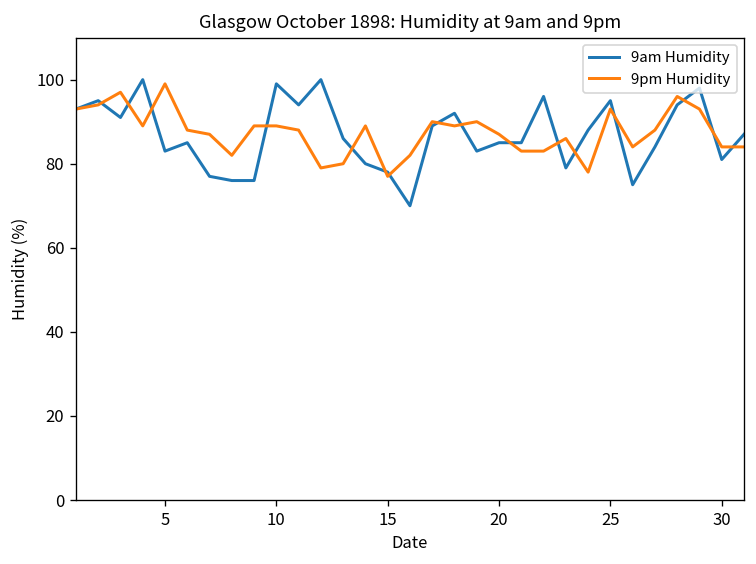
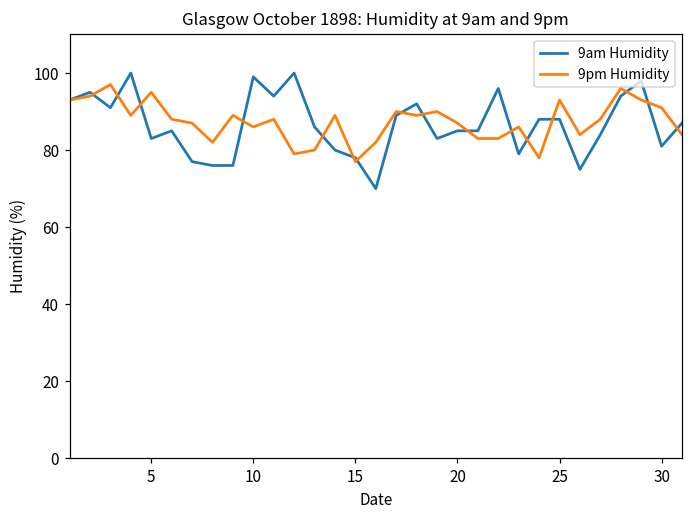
  {
    "9am Humidity": {
      "5": 83,
      "10": 99,
      "15": 78,
      "20": 85,
-     "25": 95,
+     "25": 88,
      "30": 81
    },
    "9pm Humidity": {
-     "5": 99,
-     "10": 89,
+     "5": 95,
+     "10": 86,
      "15": 77,
      "20": 87,
      "25": 93,
-     "30": 84
+     "30": 91
    }
  }
